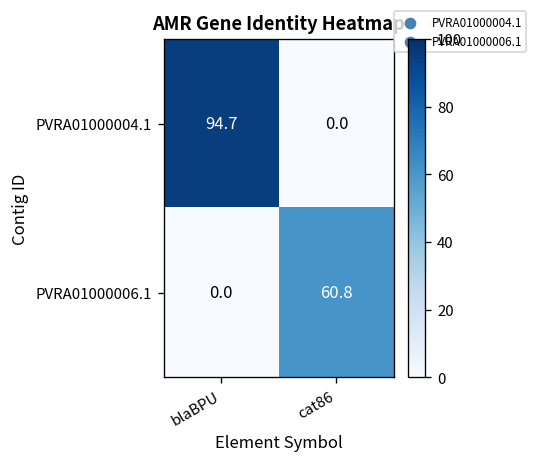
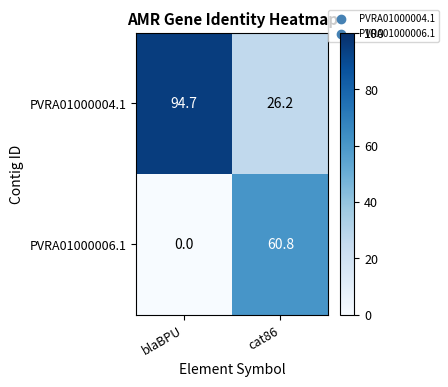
  {
    "PVRA01000004.1": {
      "blaBPU": 94.7,
-     "cat86": 0.0
+     "cat86": 26.2
    },
    "PVRA01000006.1": {
      "blaBPU": 0.0,
      "cat86": 60.8
    }
  }
